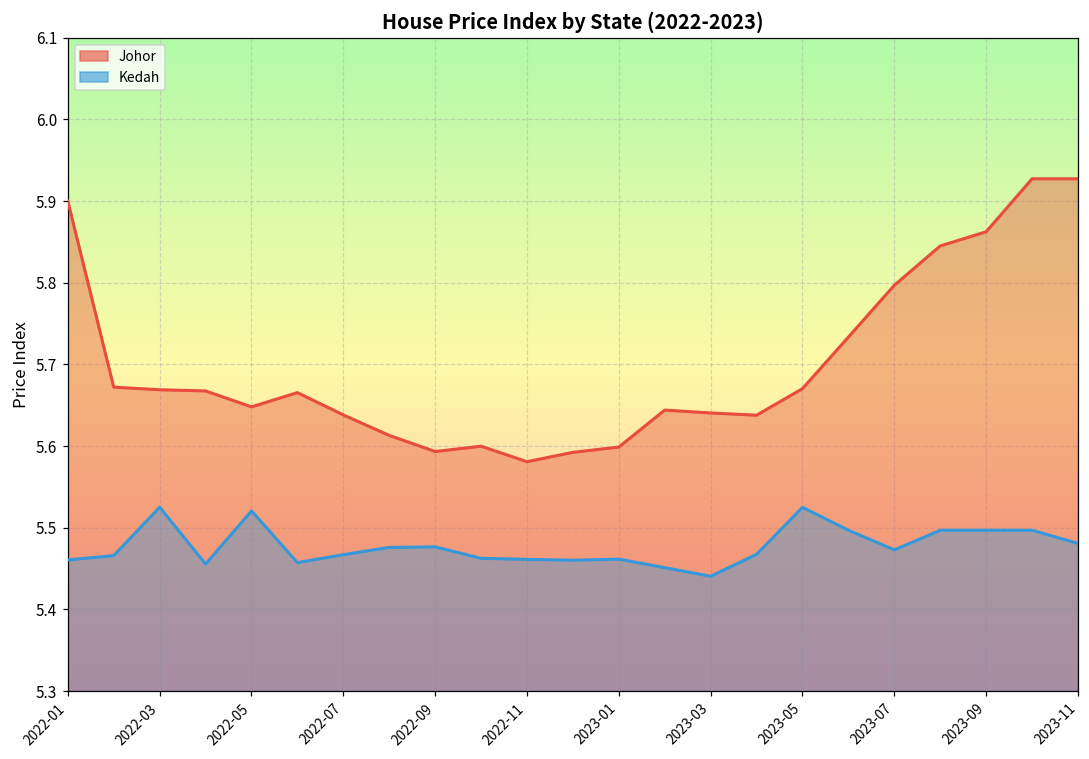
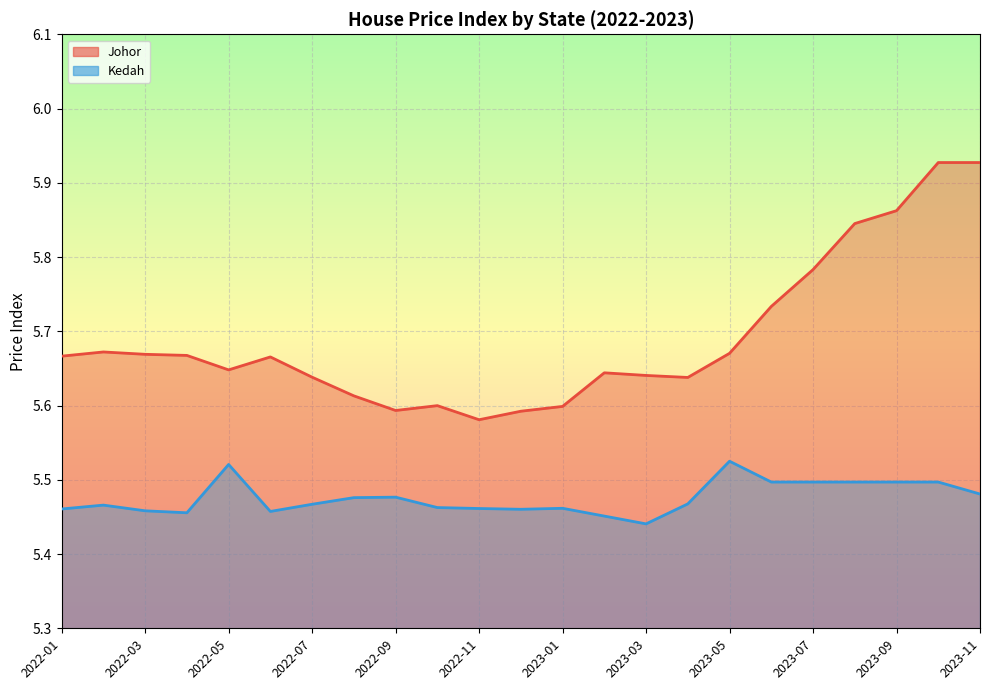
  {
    "Johor": {
-     "2022-01": 5.90,
+     "2022-01": 5.67,
      "2022-03": 5.67,
      "2022-05": 5.65,
      "2022-07": 5.64,
      "2022-09": 5.59,
      "2022-11": 5.58,
      "2023-01": 5.60,
      "2023-03": 5.64,
      "2023-05": 5.67,
-     "2023-07": 5.80,
+     "2023-07": 5.78,
      "2023-09": 5.86,
      "2023-11": 5.93
    },
    "Kedah": {
      "2022-01": 5.46,
-     "2022-03": 5.53,
+     "2022-03": 5.46,
      "2022-05": 5.52,
      "2022-07": 5.47,
      "2022-09": 5.48,
      "2022-11": 5.46,
      "2023-01": 5.46,
      "2023-03": 5.44,
      "2023-05": 5.53,
-     "2023-07": 5.47,
+     "2023-07": 5.50,
      "2023-09": 5.50,
      "2023-11": 5.48
    }
  }
